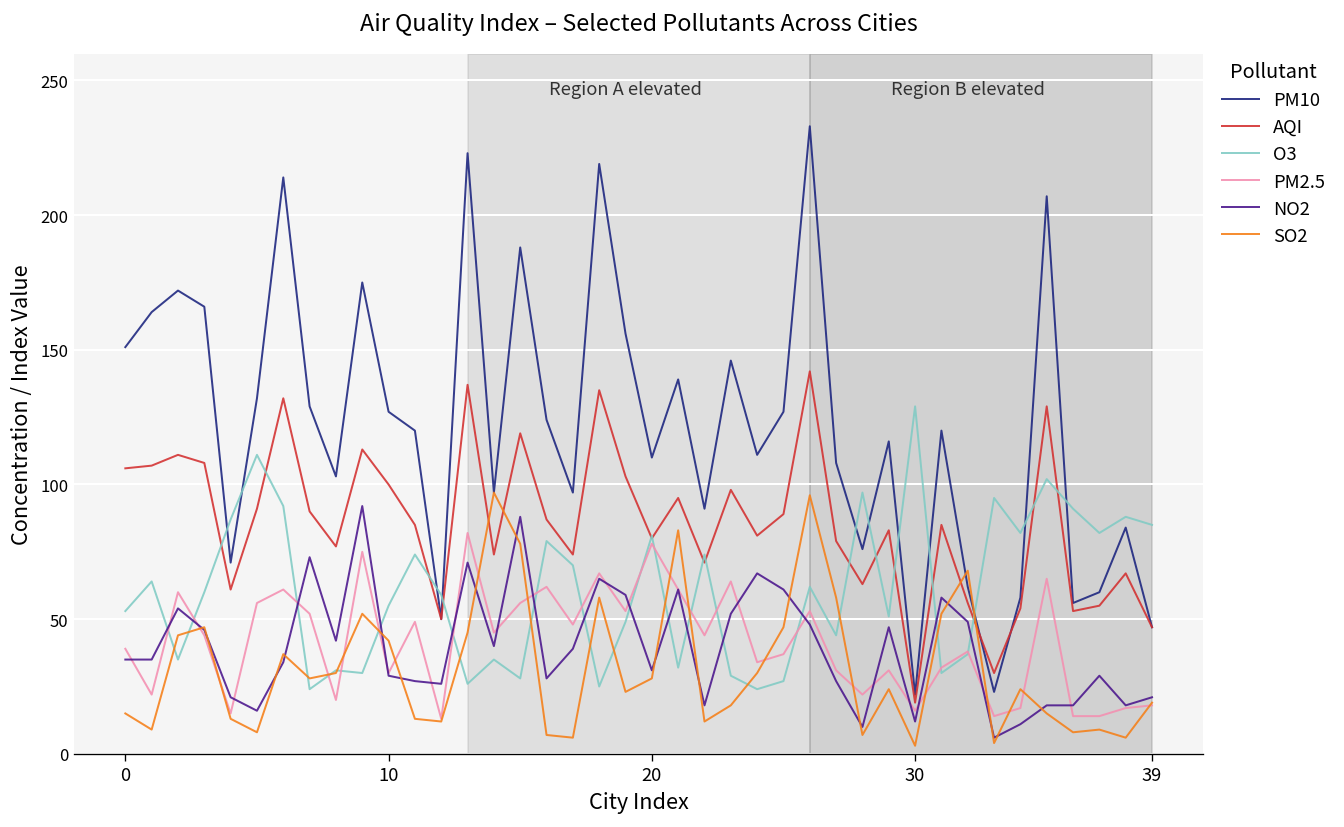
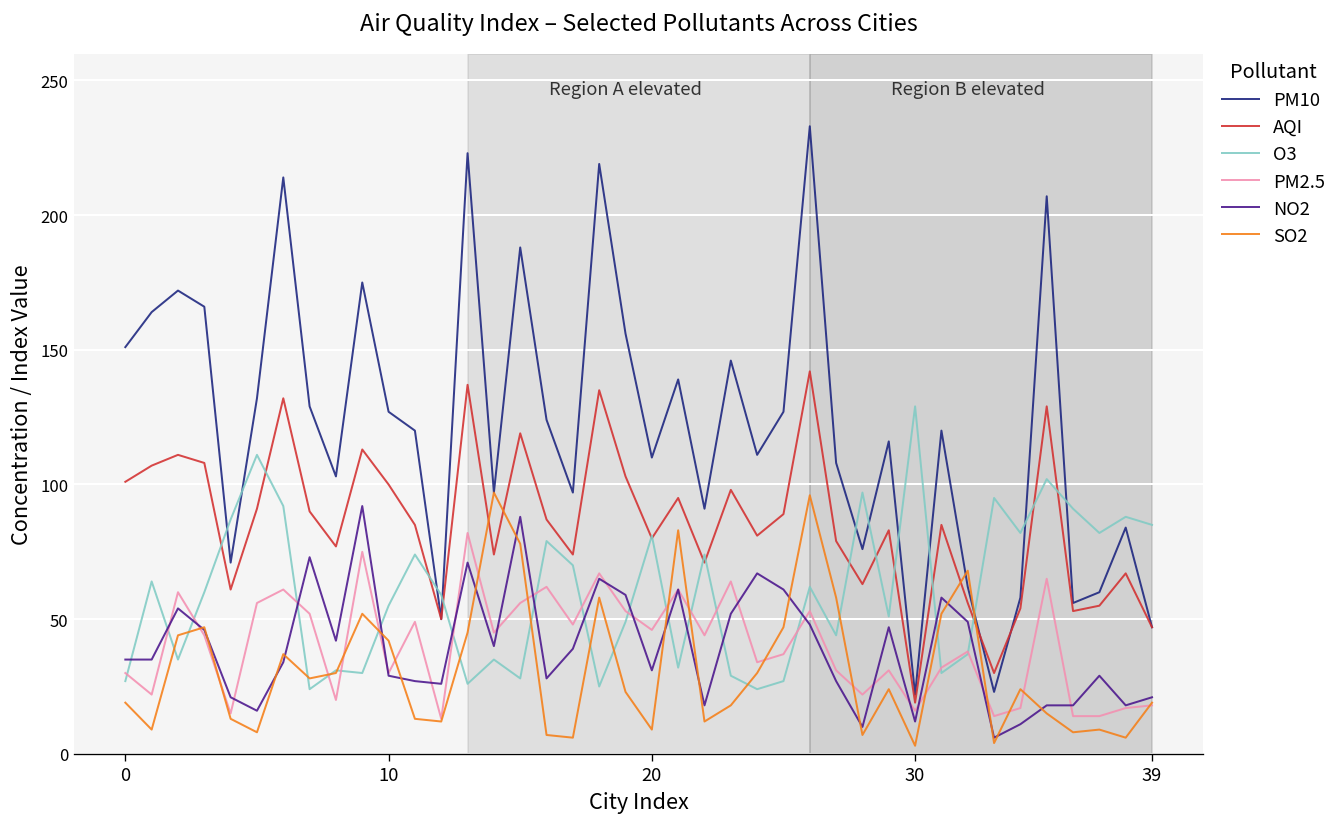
  {
    "AQI": {
-     "0": 106,
+     "0": 101,
      "10": 100,
      "30": 19
    },
    "O3": {
-     "0": 53,
+     "0": 27,
      "10": 55,
      "30": 129,
      "39": 85
    },
    "PM2.5": {
-     "0": 39,
-     "20": 78,
+     "0": 30,
+     "20": 46,
      "30": 16
    },
    "SO2": {
-     "0": 15,
+     "0": 19,
      "10": 42,
-     "20": 28,
+     "20": 9,
      "30": 3
    }
  }
